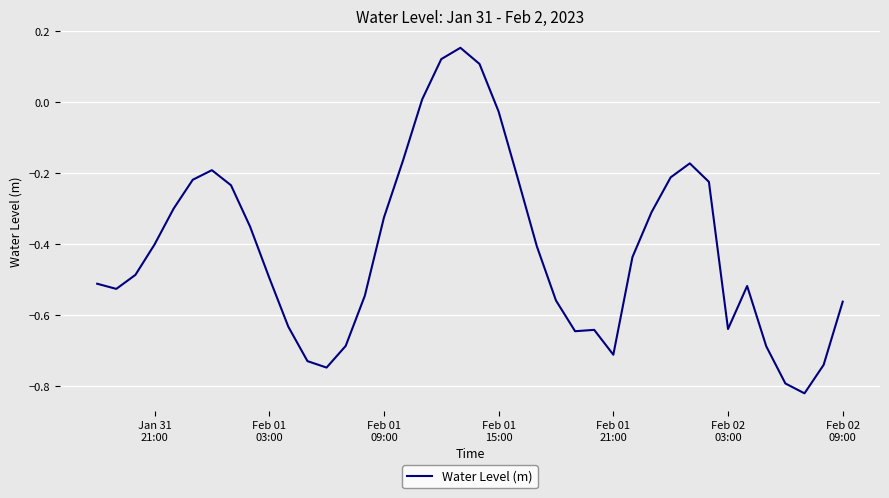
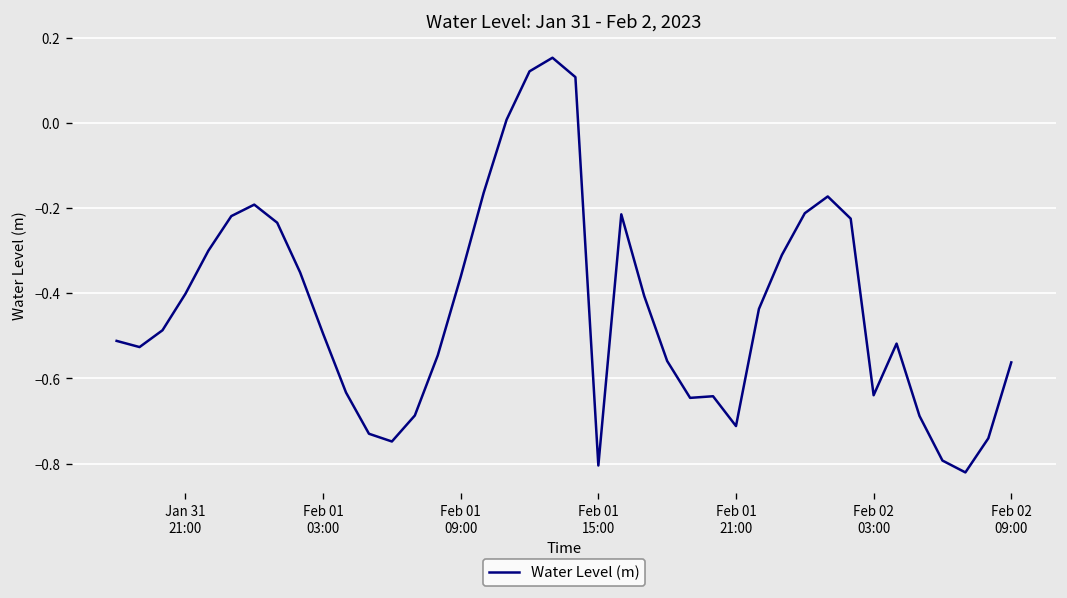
  {
    "Jan 31 21:00": -0.40,
    "Feb 01 03:00": -0.49,
-   "Feb 01 09:00": -0.33,
-   "Feb 01 15:00": -0.03,
+   "Feb 01 09:00": -0.36,
+   "Feb 01 15:00": -0.80,
    "Feb 01 21:00": -0.71,
    "Feb 02 03:00": -0.64,
    "Feb 02 09:00": -0.56
  }
